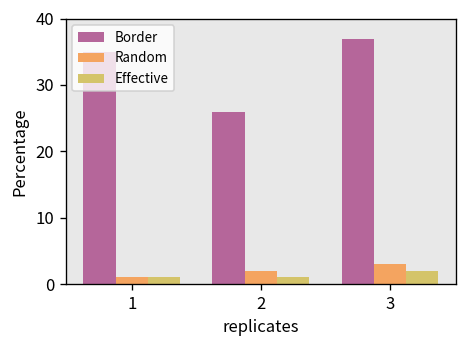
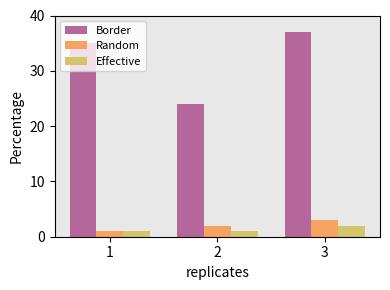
  {
    "Border": {
-     "2": 26,
+     "2": 24,
      "3": 37
    }
  }
